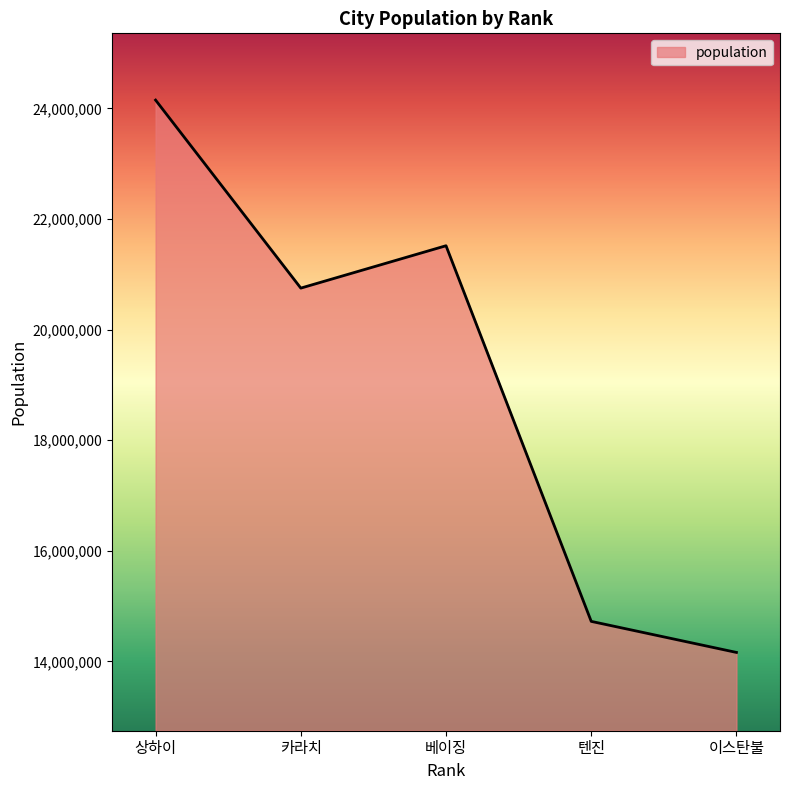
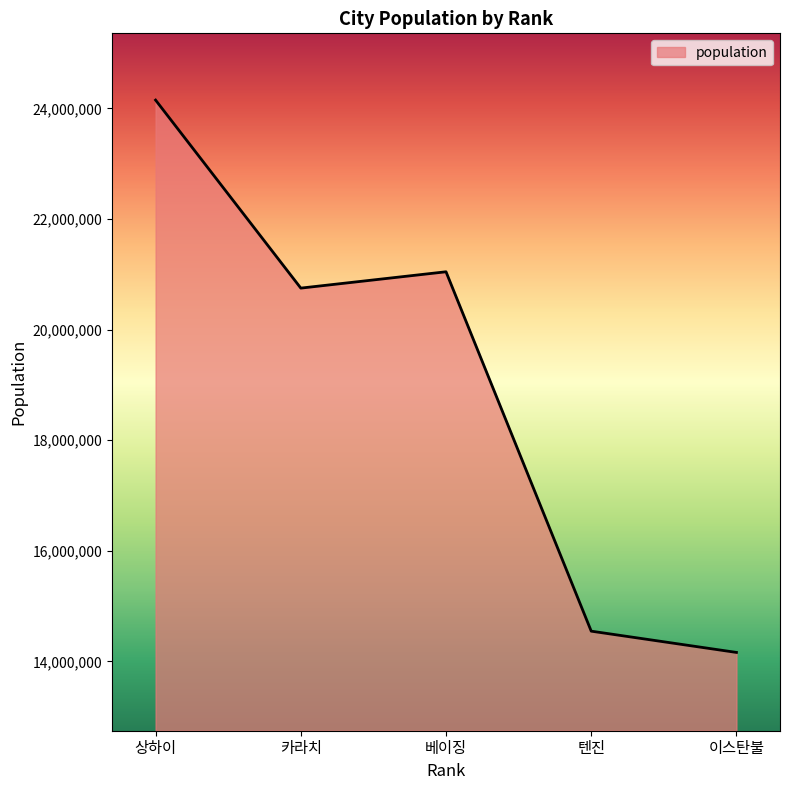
  {
    "상하이": "24,200,000",
    "카라치": "20,700,000",
-   "베이징": "21,500,000",
-   "텐진": "14,700,000",
+   "베이징": "21,000,000",
+   "텐진": "14,500,000",
    "이스탄불": "14,200,000"
  }
